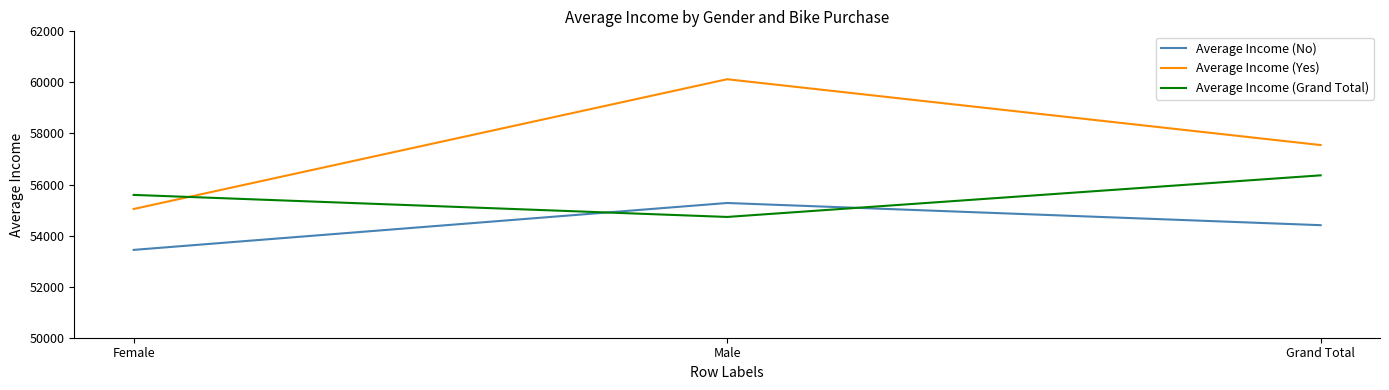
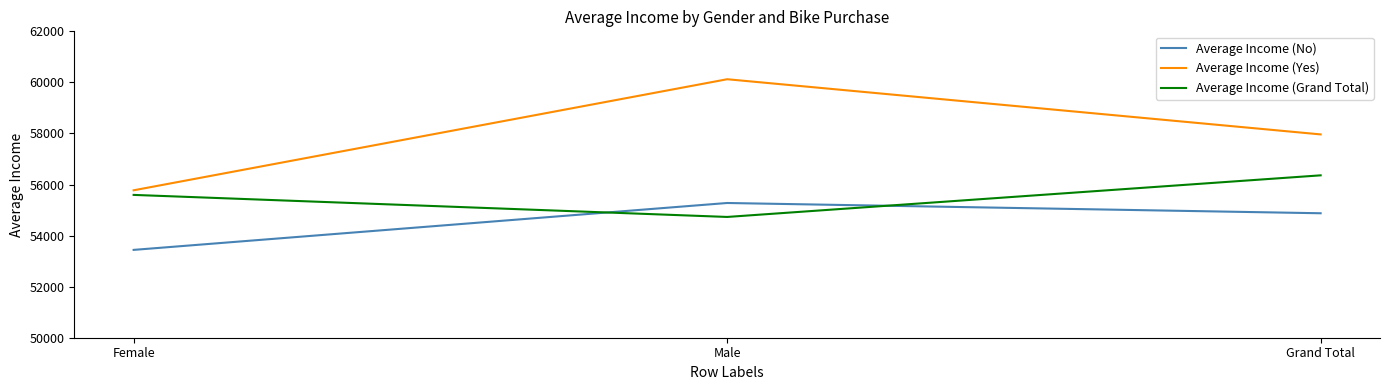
  {
    "Average Income (No)": {
      "Female": 53400,
      "Male": 55300,
-     "Grand Total": 54400
+     "Grand Total": 54900
    },
    "Average Income (Yes)": {
-     "Female": 55000,
+     "Female": 55800,
      "Male": 60100,
-     "Grand Total": 57500
+     "Grand Total": 58000
    },
    "Average Income (Grand Total)": {
      "Female": 55600,
      "Male": 54700,
      "Grand Total": 56400
    }
  }
